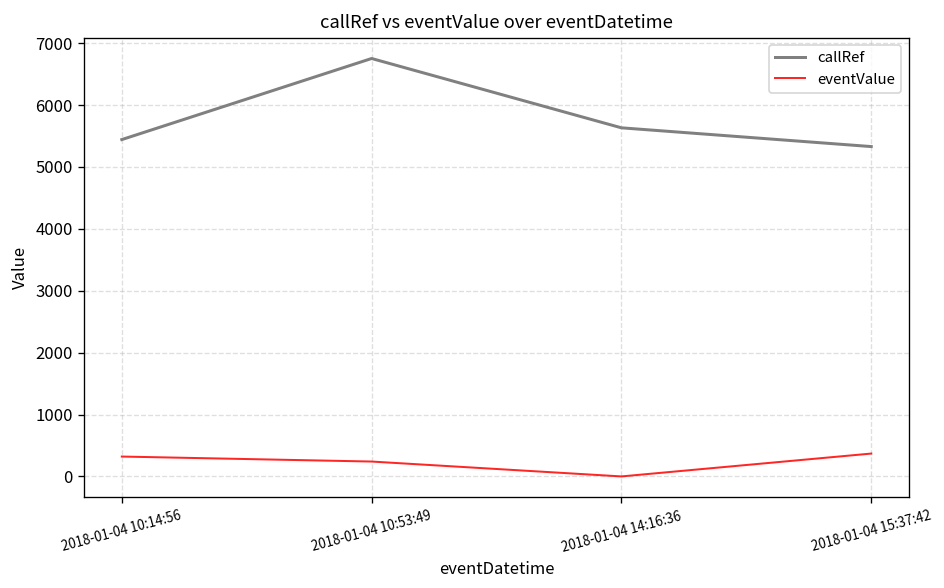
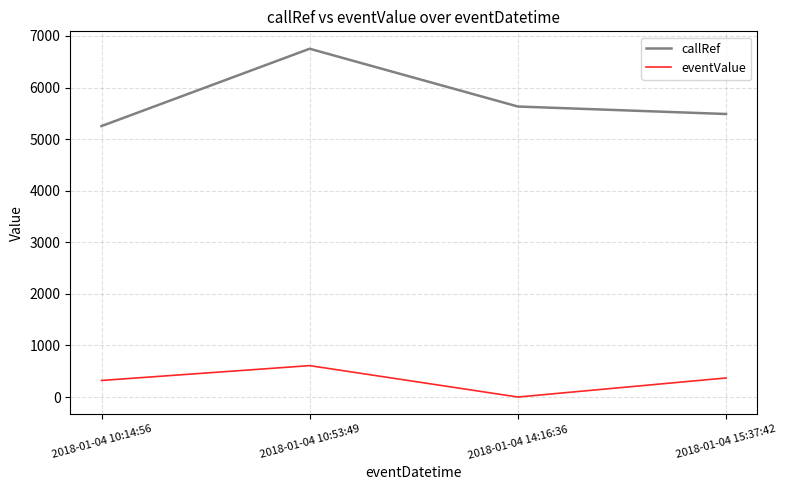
  {
    "callRef": {
-     "2018-01-04 10:14:56": 5400,
+     "2018-01-04 10:14:56": 5300,
      "2018-01-04 10:53:49": 6800,
      "2018-01-04 14:16:36": 5600,
-     "2018-01-04 15:37:42": 5300
+     "2018-01-04 15:37:42": 5500
    },
    "eventValue": {
      "2018-01-04 10:14:56": 300,
-     "2018-01-04 10:53:49": 200,
+     "2018-01-04 10:53:49": 600,
      "2018-01-04 14:16:36": 0,
      "2018-01-04 15:37:42": 400
    }
  }
